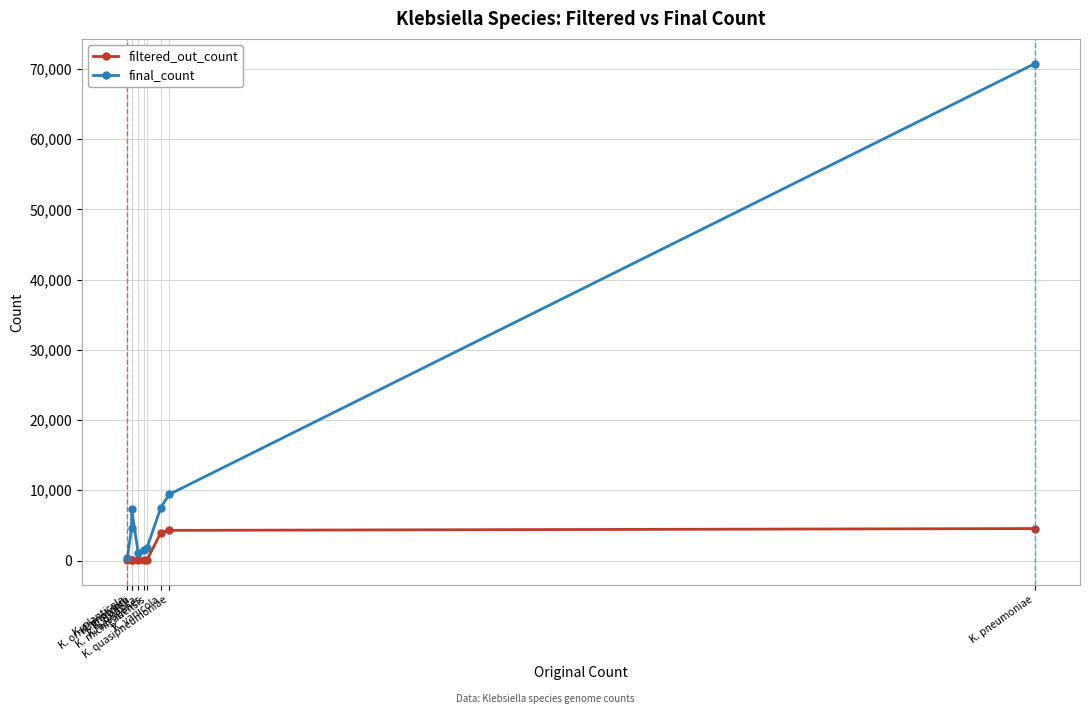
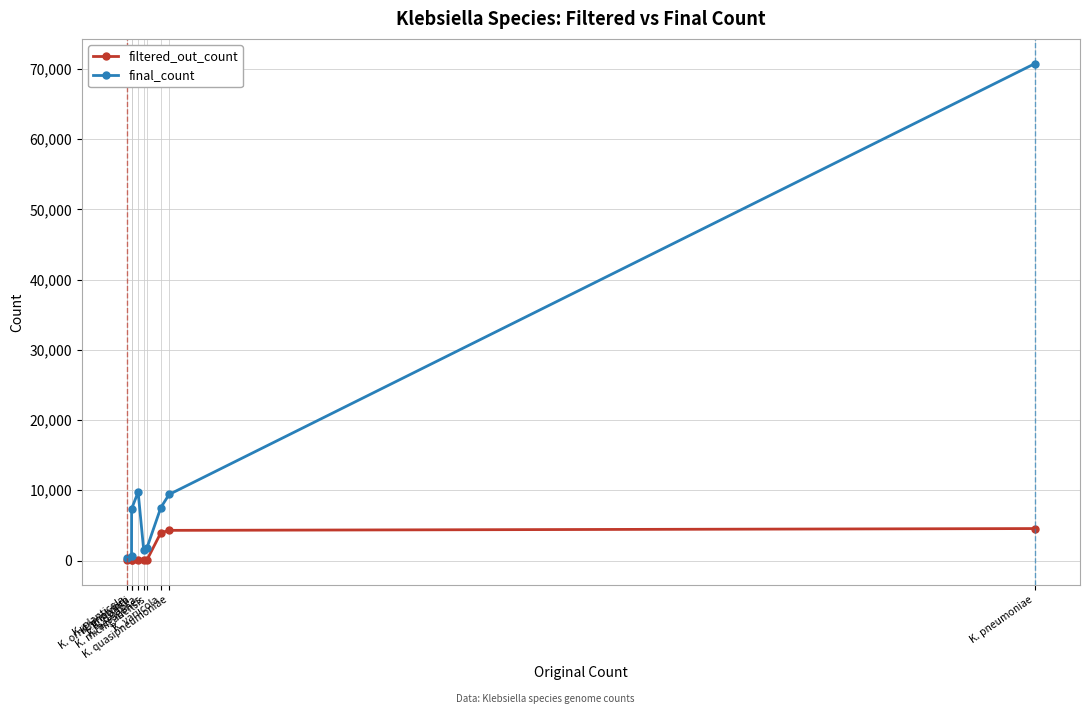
  {
    "filtered_out_count": {
      "K. grimontii": "0",
      "K. ornithinolytica": "0",
      "K. oxytoca": "0",
      "K. aerogenes": "0",
      "K. michiganensis": "0",
      "K. variicola": "4,000",
      "K. quasipneumoniae": "4,000",
      "K. pneumoniae": "5,000"
    },
    "final_count": {
-     "K. grimontii": "5,000",
+     "K. grimontii": "1,000",
      "K. ornithinolytica": "7,000",
-     "K. oxytoca": "1,000",
+     "K. oxytoca": "10,000",
      "K. aerogenes": "2,000",
      "K. michiganensis": "2,000",
      "K. variicola": "8,000",
      "K. quasipneumoniae": "9,000",
      "K. pneumoniae": "71,000"
    }
  }
